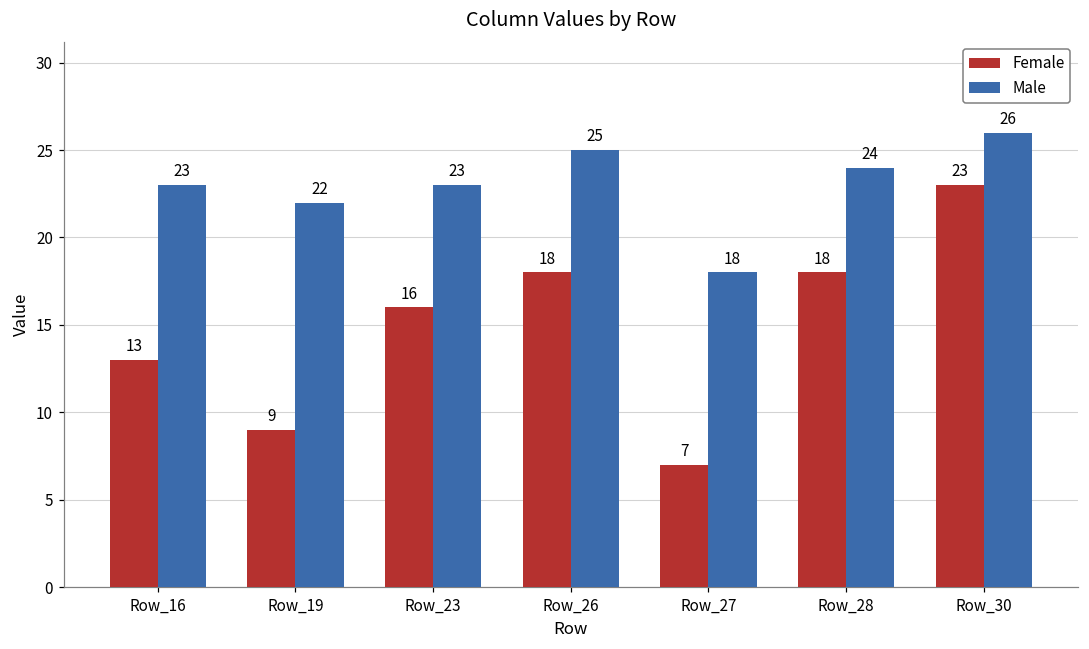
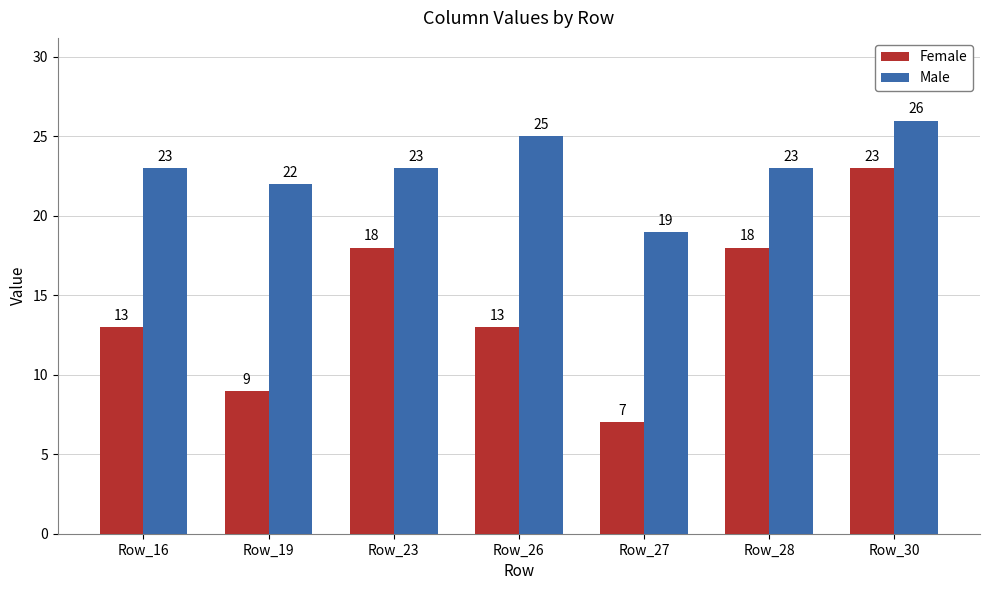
  {
    "Female": {
      "Row_16": 13,
      "Row_19": 9,
-     "Row_23": 16,
-     "Row_26": 18,
+     "Row_23": 18,
+     "Row_26": 13,
      "Row_27": 7,
      "Row_28": 18,
      "Row_30": 23
    },
    "Male": {
      "Row_16": 23,
      "Row_19": 22,
      "Row_23": 23,
      "Row_26": 25,
-     "Row_27": 18,
-     "Row_28": 24,
+     "Row_27": 19,
+     "Row_28": 23,
      "Row_30": 26
    }
  }
